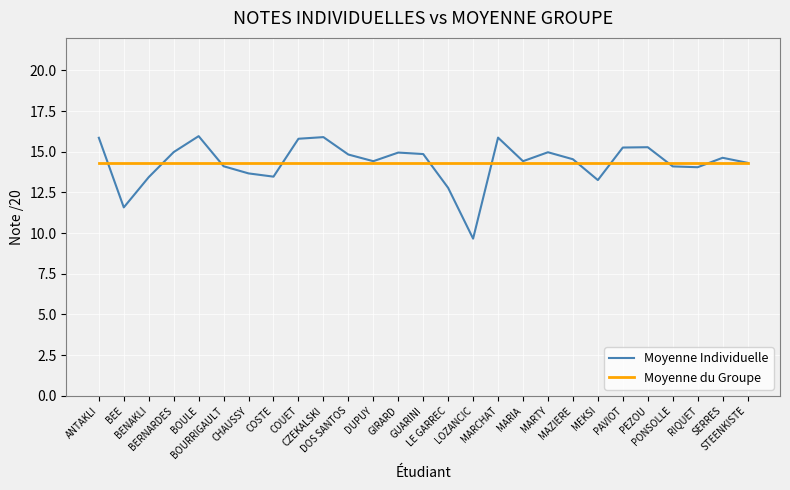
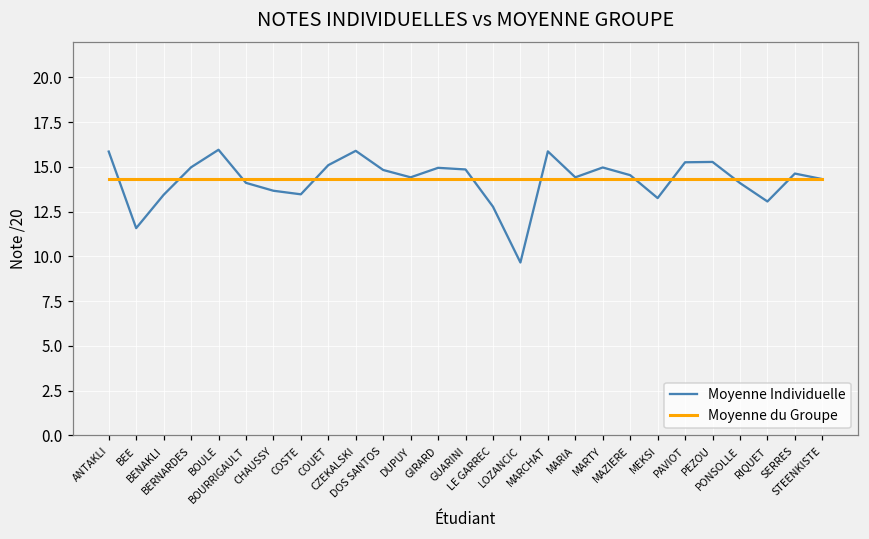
  {
    "Moyenne Individuelle": {
      "ANTAKLI": 15.9,
      "BEE": 11.6,
      "BENAKLI": 13.4,
      "BERNARDES": 15.0,
      "BOULE": 16.0,
      "BOURRIGAULT": 14.1,
      "CHAUSSY": 13.7,
      "COSTE": 13.5,
-     "COUET": 15.8,
+     "COUET": 15.1,
      "CZEKALSKI": 15.9,
      "DOS SANTOS": 14.8,
      "GIRARD": 15.0,
      "GUARINI": 14.9,
      "LE GARREC": 12.8,
      "LOZANCIC": 9.7,
      "MARCHAT": 15.9,
      "MARTY": 15.0,
      "MAZIERE": 14.5,
      "MEKSI": 13.3,
      "PAVIOT": 15.3,
      "PEZOU": 15.3,
      "PONSOLLE": 14.1,
-     "RIQUET": 14.1,
+     "RIQUET": 13.1,
      "SERRES": 14.6
    },
    "Moyenne du Groupe": {
      "ANTAKLI": 14.3,
      "BEE": 14.3,
      "BENAKLI": 14.3,
      "BERNARDES": 14.3,
      "BOULE": 14.3,
      "BOURRIGAULT": 14.3,
      "CHAUSSY": 14.3,
      "COSTE": 14.3,
      "COUET": 14.3,
      "CZEKALSKI": 14.3,
      "DOS SANTOS": 14.3,
      "GIRARD": 14.3,
      "GUARINI": 14.3,
      "LE GARREC": 14.3,
      "LOZANCIC": 14.3,
      "MARCHAT": 14.3,
      "MARTY": 14.3,
      "MAZIERE": 14.3,
      "MEKSI": 14.3,
      "PAVIOT": 14.3,
      "PEZOU": 14.3,
      "PONSOLLE": 14.3,
      "RIQUET": 14.3,
      "SERRES": 14.3
    }
  }
